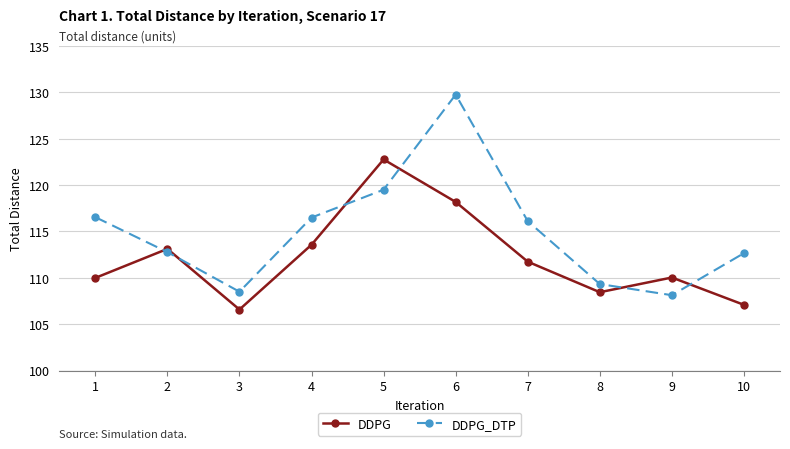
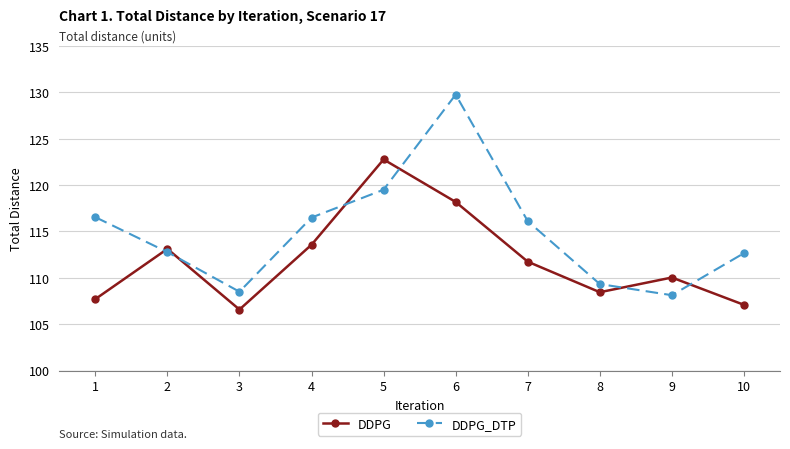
  {
    "DDPG": {
-     "1": 110,
+     "1": 108,
      "2": 113,
      "3": 107,
      "4": 114,
      "5": 123,
      "6": 118,
      "7": 112,
      "8": 108,
      "9": 110,
      "10": 107
    },
    "DDPG_DTP": {
      "1": 117,
      "2": 113,
      "3": 108,
      "4": 116,
      "5": 119,
      "6": 130,
      "7": 116,
      "8": 109,
      "9": 108,
      "10": 113
    }
  }
